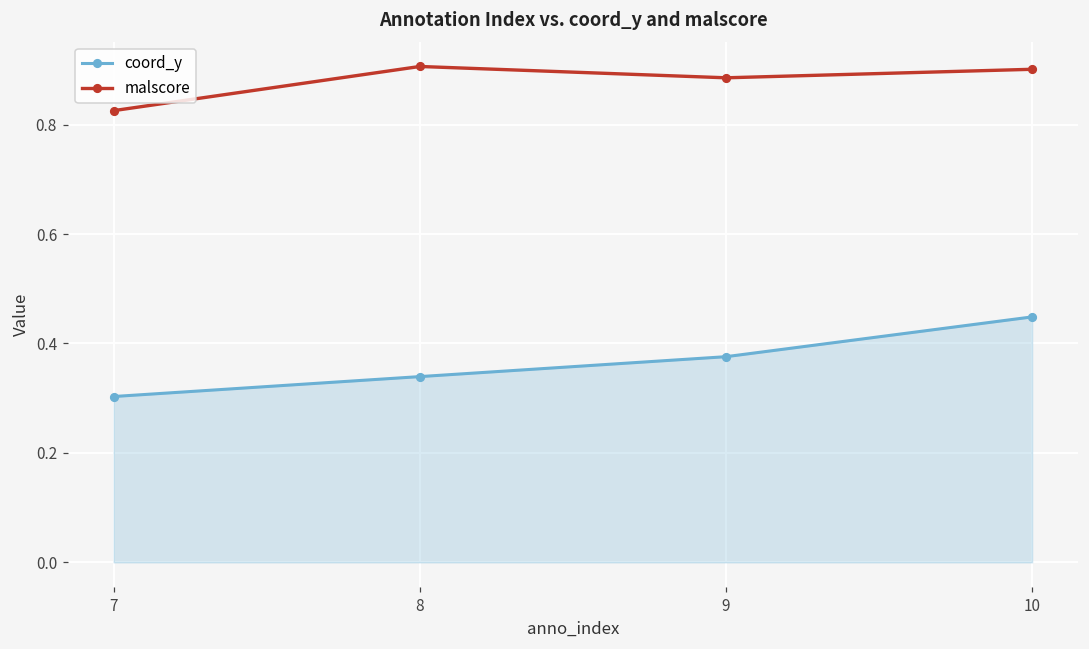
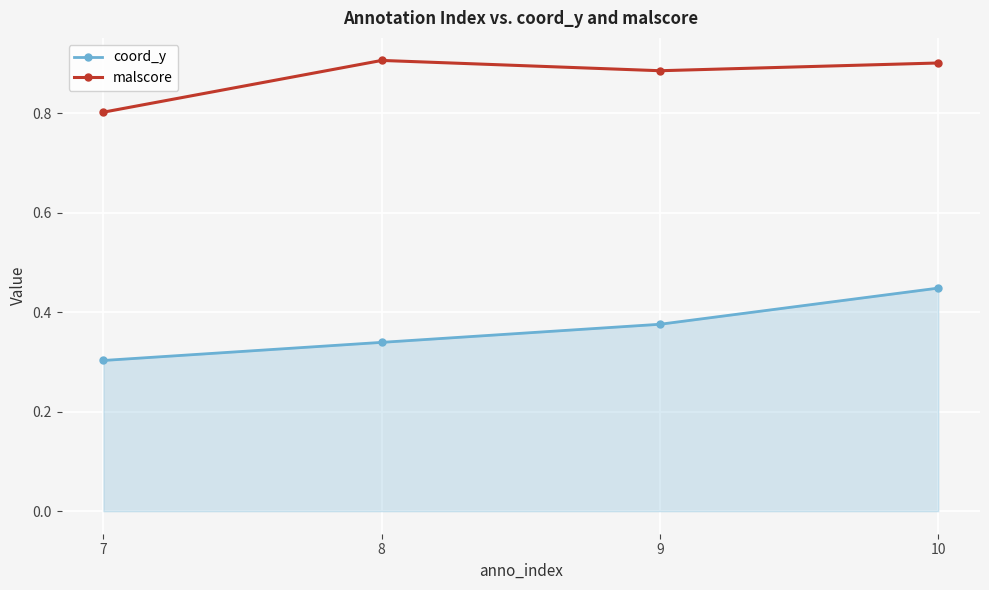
  {
    "coord_y": {
      "7": 0.30,
      "8": 0.34,
      "9": 0.38,
      "10": 0.45
    },
    "malscore": {
-     "7": 0.83,
+     "7": 0.80,
      "8": 0.91,
      "9": 0.89,
      "10": 0.90
    }
  }
